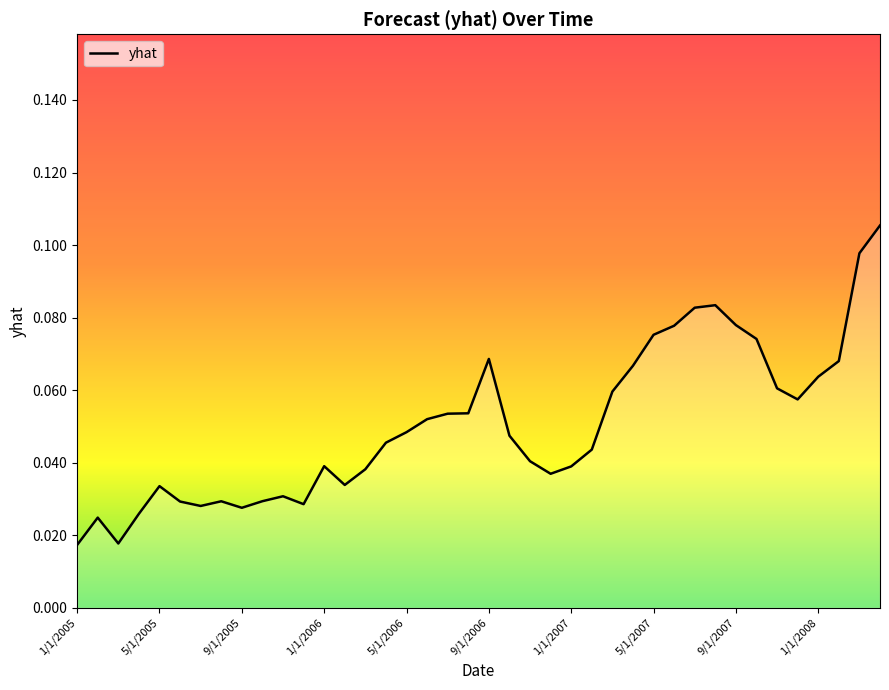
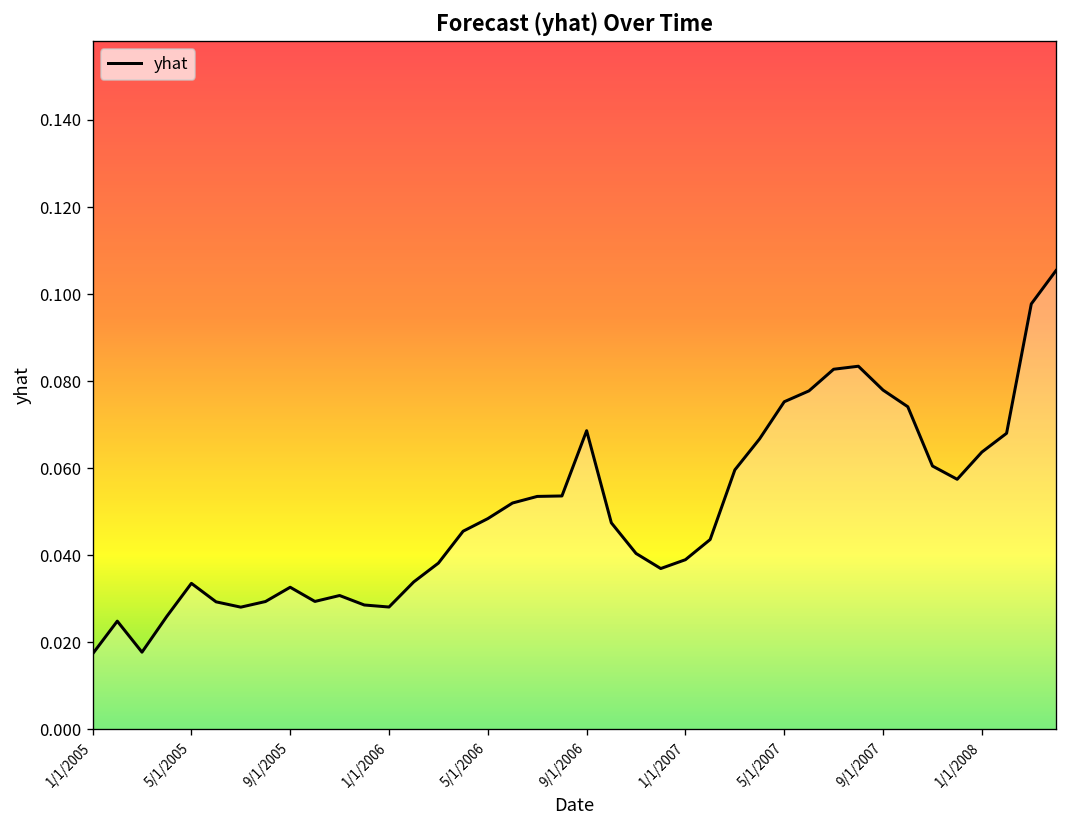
  {
    "1/1/2005": 0.017,
    "5/1/2005": 0.034,
-   "9/1/2005": 0.028,
-   "1/1/2006": 0.039,
+   "9/1/2005": 0.033,
+   "1/1/2006": 0.028,
    "5/1/2006": 0.048,
    "9/1/2006": 0.069,
    "1/1/2007": 0.039,
    "5/1/2007": 0.075,
    "9/1/2007": 0.078,
    "1/1/2008": 0.064
  }
